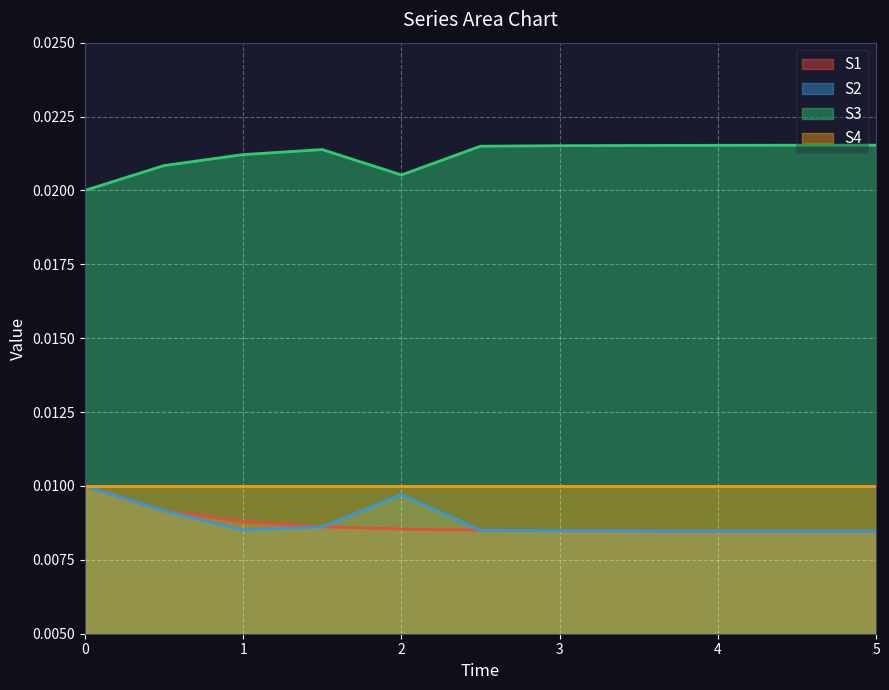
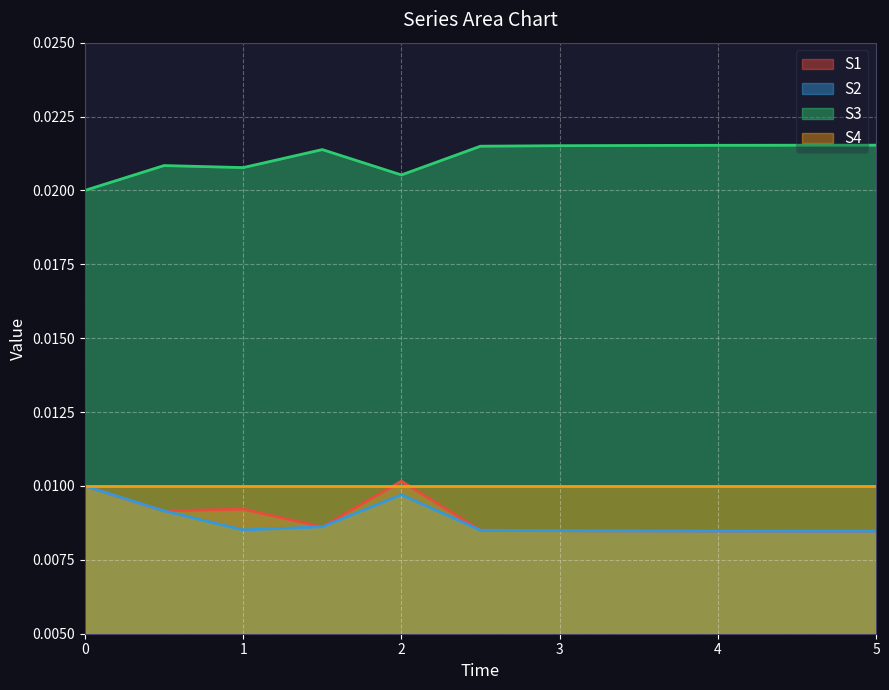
  {
    "S1": {
-     "1": 0.0088,
-     "2": 0.0085
+     "1": 0.0092,
+     "2": 0.0102
    },
    "S2": {
      "1": 0.0085,
      "2": 0.0097
    },
    "S3": {
      "0": 0.0200,
-     "1": 0.0212,
+     "1": 0.0208,
      "2": 0.0205,
      "3": 0.0215,
      "4": 0.0215,
      "5": 0.0215
    },
    "S4": {
      "1": 0.0100,
      "2": 0.0100,
      "3": 0.0100,
      "4": 0.0100,
      "5": 0.0100
    }
  }
